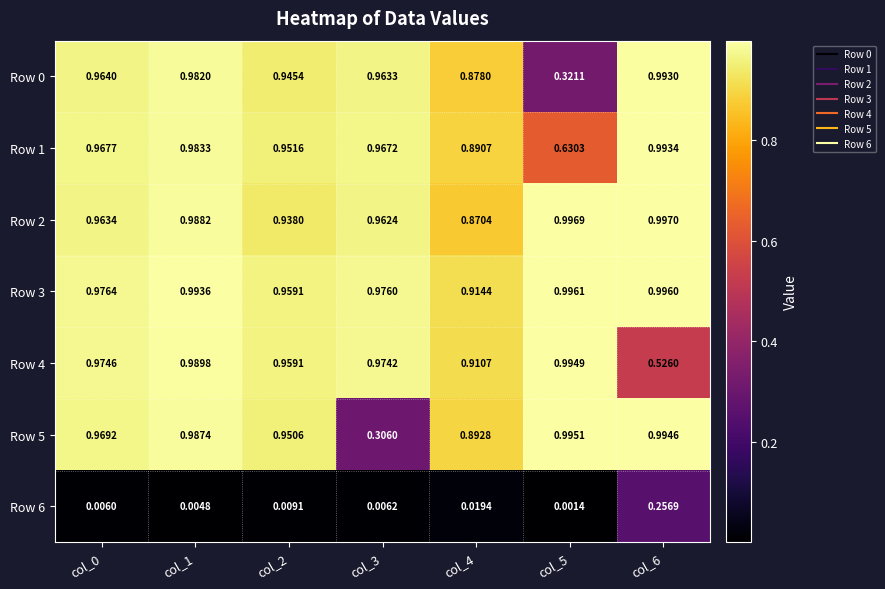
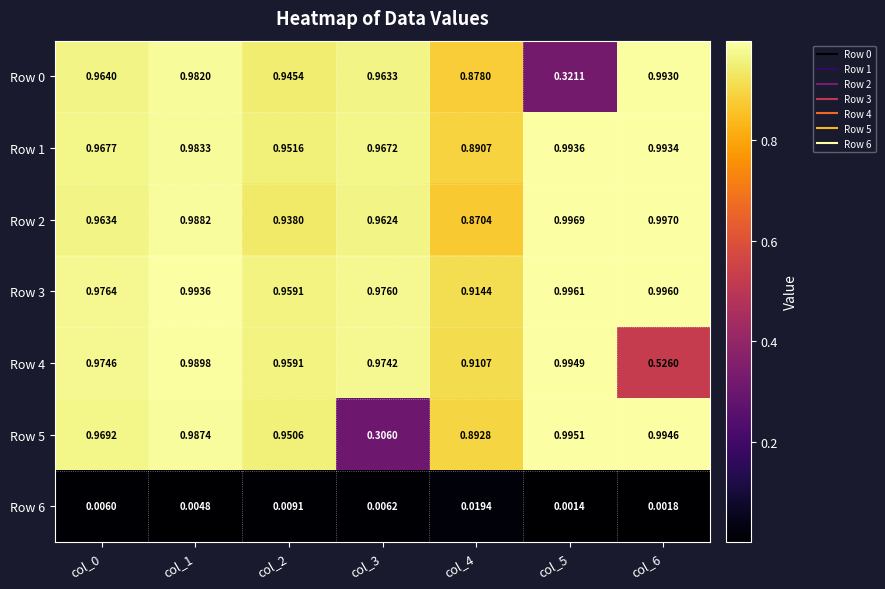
  {
    "Row 0": {
      "col_0": 0.9640,
      "col_1": 0.9820,
      "col_2": 0.9454,
      "col_3": 0.9633,
      "col_4": 0.8780,
      "col_5": 0.3211,
      "col_6": 0.9930
    },
    "Row 1": {
      "col_0": 0.9677,
      "col_1": 0.9833,
      "col_2": 0.9516,
      "col_3": 0.9672,
      "col_4": 0.8907,
-     "col_5": 0.6303,
+     "col_5": 0.9936,
      "col_6": 0.9934
    },
    "Row 2": {
      "col_0": 0.9634,
      "col_1": 0.9882,
      "col_2": 0.9380,
      "col_3": 0.9624,
      "col_4": 0.8704,
      "col_5": 0.9969,
      "col_6": 0.9970
    },
    "Row 3": {
      "col_0": 0.9764,
      "col_1": 0.9936,
      "col_2": 0.9591,
      "col_3": 0.9760,
      "col_4": 0.9144,
      "col_5": 0.9961,
      "col_6": 0.9960
    },
    "Row 4": {
      "col_0": 0.9746,
      "col_1": 0.9898,
      "col_2": 0.9591,
      "col_3": 0.9742,
      "col_4": 0.9107,
      "col_5": 0.9949,
      "col_6": 0.5260
    },
    "Row 5": {
      "col_0": 0.9692,
      "col_1": 0.9874,
      "col_2": 0.9506,
      "col_3": 0.3060,
      "col_4": 0.8928,
      "col_5": 0.9951,
      "col_6": 0.9946
    },
    "Row 6": {
      "col_0": 0.0060,
      "col_1": 0.0048,
      "col_2": 0.0091,
      "col_3": 0.0062,
      "col_4": 0.0194,
      "col_5": 0.0014,
-     "col_6": 0.2569
+     "col_6": 0.0018
    }
  }
